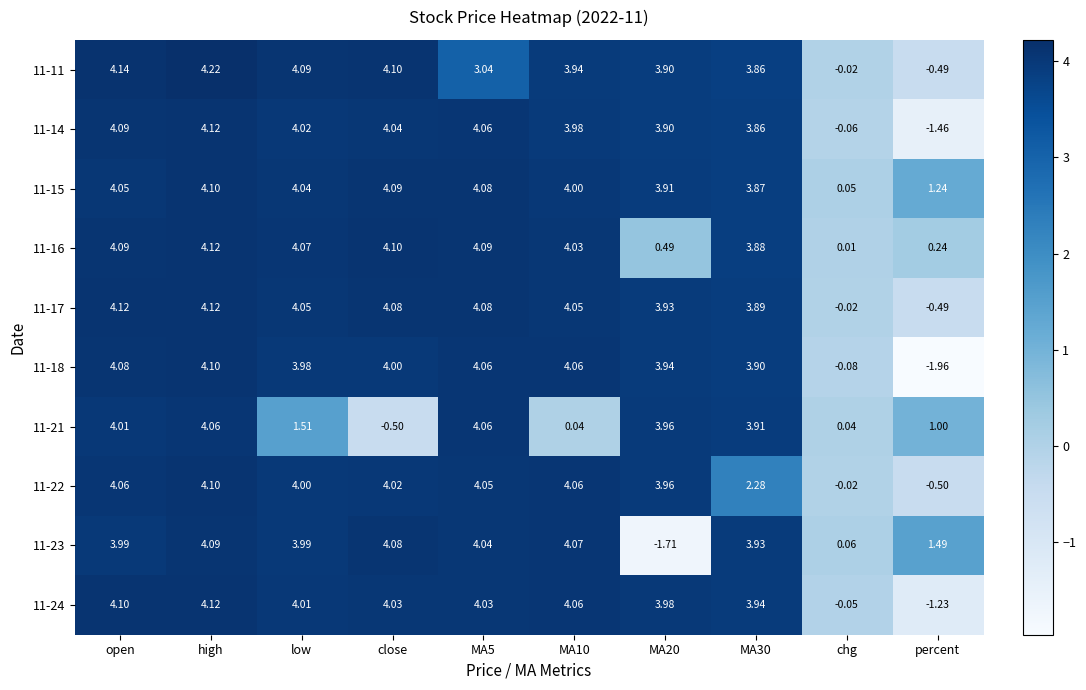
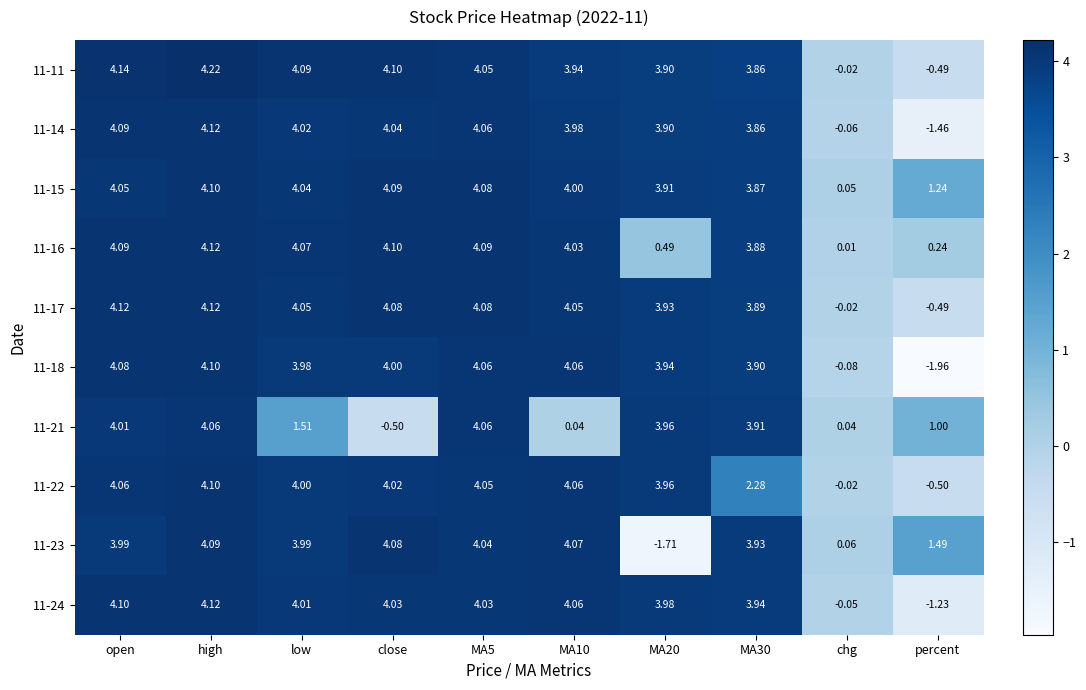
  {
    "11-11": {
      "open": 4.14,
      "high": 4.22,
      "low": 4.09,
      "close": 4.10,
-     "MA5": 3.04,
+     "MA5": 4.05,
      "MA10": 3.94,
      "MA20": 3.90,
      "MA30": 3.86,
      "chg": -0.02,
      "percent": -0.49
    },
    "11-14": {
      "open": 4.09,
      "high": 4.12,
      "low": 4.02,
      "close": 4.04,
      "MA5": 4.06,
      "MA10": 3.98,
      "MA20": 3.90,
      "MA30": 3.86,
      "chg": -0.06,
      "percent": -1.46
    },
    "11-15": {
      "open": 4.05,
      "high": 4.10,
      "low": 4.04,
      "close": 4.09,
      "MA5": 4.08,
      "MA10": 4.00,
      "MA20": 3.91,
      "MA30": 3.87,
      "chg": 0.05,
      "percent": 1.24
    },
    "11-16": {
      "open": 4.09,
      "high": 4.12,
      "low": 4.07,
      "close": 4.10,
      "MA5": 4.09,
      "MA10": 4.03,
      "MA20": 0.49,
      "MA30": 3.88,
      "chg": 0.01,
      "percent": 0.24
    },
    "11-17": {
      "open": 4.12,
      "high": 4.12,
      "low": 4.05,
      "close": 4.08,
      "MA5": 4.08,
      "MA10": 4.05,
      "MA20": 3.93,
      "MA30": 3.89,
      "chg": -0.02,
      "percent": -0.49
    },
    "11-18": {
      "open": 4.08,
      "high": 4.10,
      "low": 3.98,
      "close": 4.00,
      "MA5": 4.06,
      "MA10": 4.06,
      "MA20": 3.94,
      "MA30": 3.90,
      "chg": -0.08,
      "percent": -1.96
    },
    "11-21": {
      "open": 4.01,
      "high": 4.06,
      "low": 1.51,
      "close": -0.50,
      "MA5": 4.06,
      "MA10": 0.04,
      "MA20": 3.96,
      "MA30": 3.91,
      "chg": 0.04,
      "percent": 1.00
    },
    "11-22": {
      "open": 4.06,
      "high": 4.10,
      "low": 4.00,
      "close": 4.02,
      "MA5": 4.05,
      "MA10": 4.06,
      "MA20": 3.96,
      "MA30": 2.28,
      "chg": -0.02,
      "percent": -0.50
    },
    "11-23": {
      "open": 3.99,
      "high": 4.09,
      "low": 3.99,
      "close": 4.08,
      "MA5": 4.04,
      "MA10": 4.07,
      "MA20": -1.71,
      "MA30": 3.93,
      "chg": 0.06,
      "percent": 1.49
    },
    "11-24": {
      "open": 4.10,
      "high": 4.12,
      "low": 4.01,
      "close": 4.03,
      "MA5": 4.03,
      "MA10": 4.06,
      "MA20": 3.98,
      "MA30": 3.94,
      "chg": -0.05,
      "percent": -1.23
    }
  }
